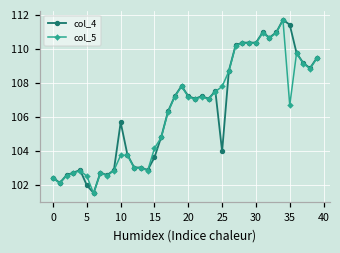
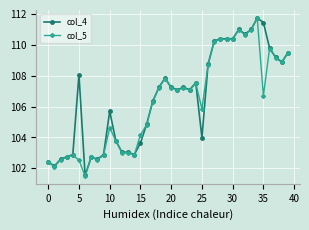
  {
    "col_4": {
-     "5": 102.0,
+     "5": 108.1,
      "10": 105.7,
      "15": 103.6,
      "25": 104.0,
      "35": 111.4
    },
    "col_5": {
      "5": 102.5,
-     "10": 103.8,
+     "10": 104.6,
      "15": 104.2,
-     "25": 107.8,
+     "25": 105.9,
      "35": 106.7
    }
  }
